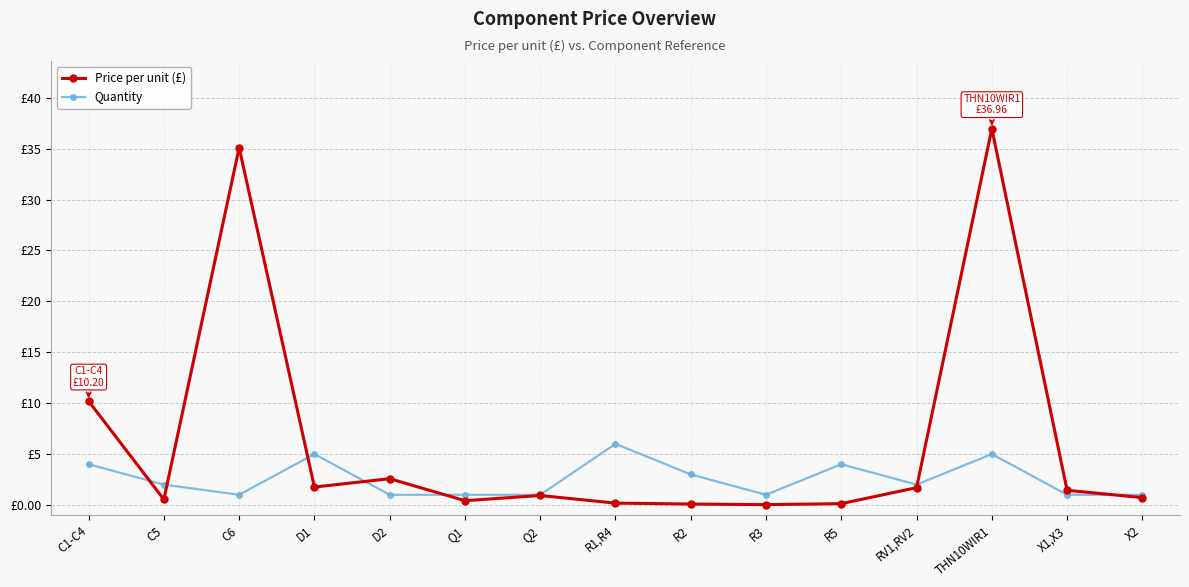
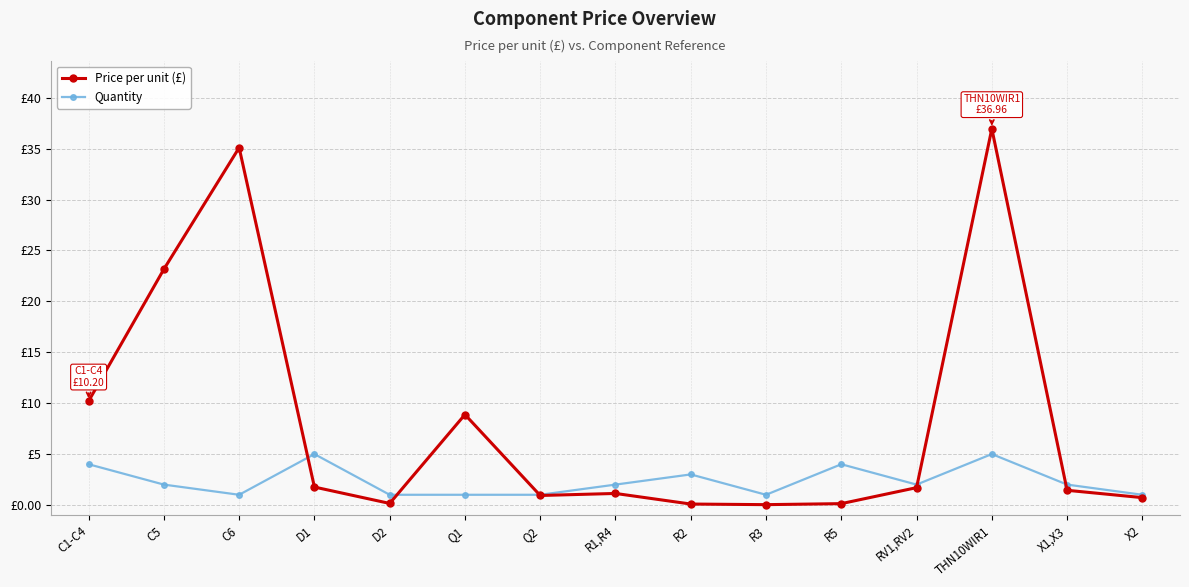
  {
    "Price per unit (£)": {
-     "C5": "£0.5",
+     "C5": "£23.2",
      "C6": "£35.1",
      "D1": "£1.8",
-     "D2": "£2.6",
-     "Q1": "£0.4",
-     "R1,R4": "£0.2",
+     "D2": "£0.2",
+     "Q1": "£8.9",
+     "R1,R4": "£1.1",
      "R2": "£0.1",
      "R3": "£0.0",
      "R5": "£0.1",
      "RV1,RV2": "£1.7",
      "X1,X3": "£1.4",
      "X2": "£0.7"
    },
    "Quantity": {
      "C1-C4": "£4",
      "C5": "£2",
      "C6": "£1",
      "D1": "£5",
      "D2": "£1",
      "Q1": "£1",
-     "R1,R4": "£6",
+     "R1,R4": "£2",
      "R2": "£3",
      "R3": "£1",
      "R5": "£4",
      "RV1,RV2": "£2",
      "THN10WIR1": "£5",
-     "X1,X3": "£1",
+     "X1,X3": "£2",
      "X2": "£1"
    }
  }
